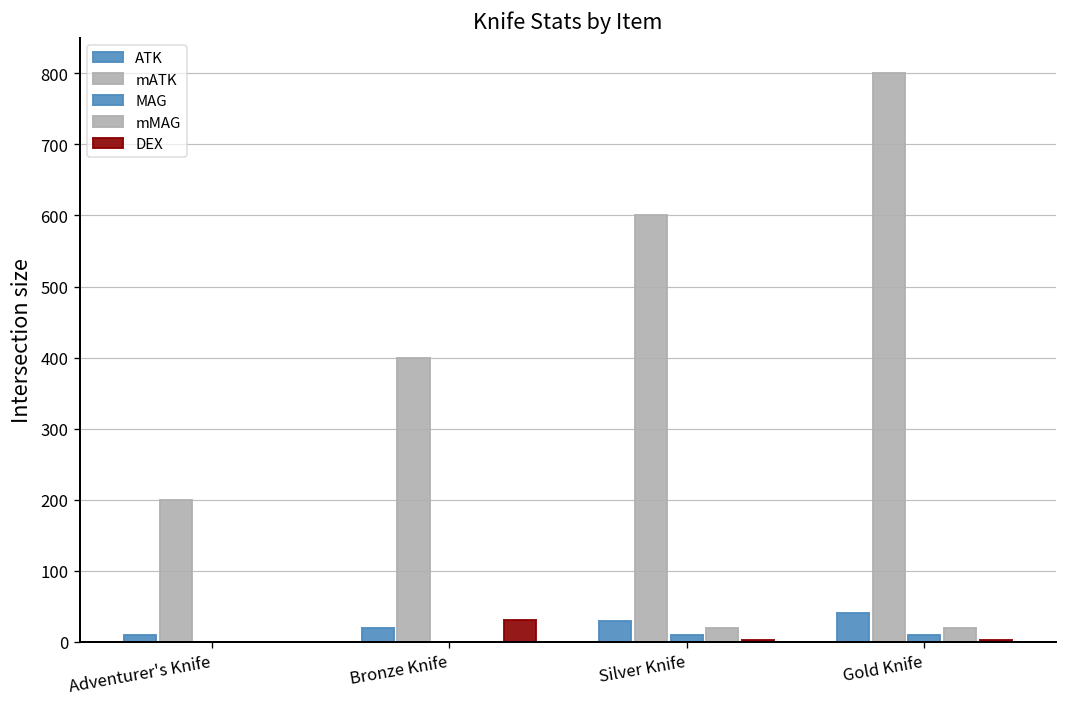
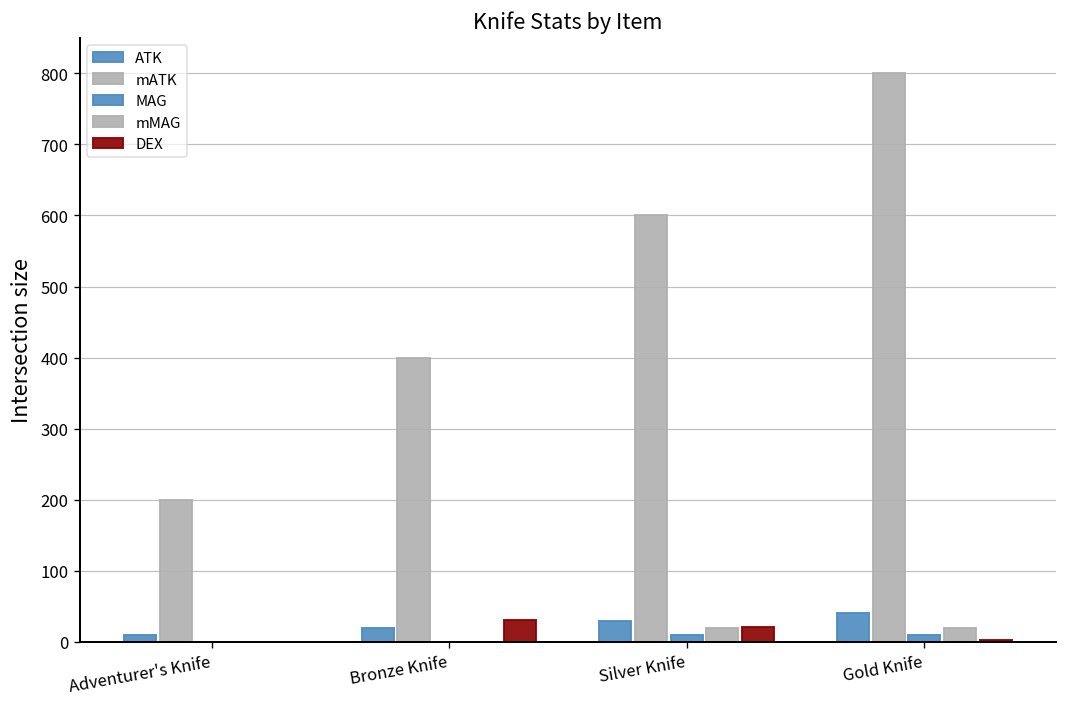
  {
    "DEX": {
      "Adventurer's Knife": 0,
      "Bronze Knife": 30,
-     "Silver Knife": 0
+     "Silver Knife": 20
    }
  }
